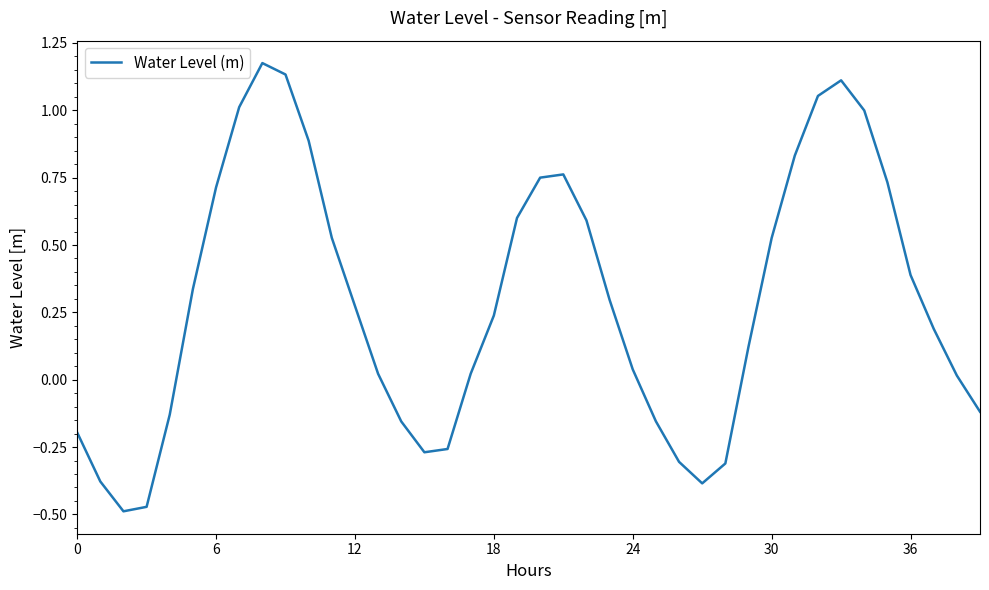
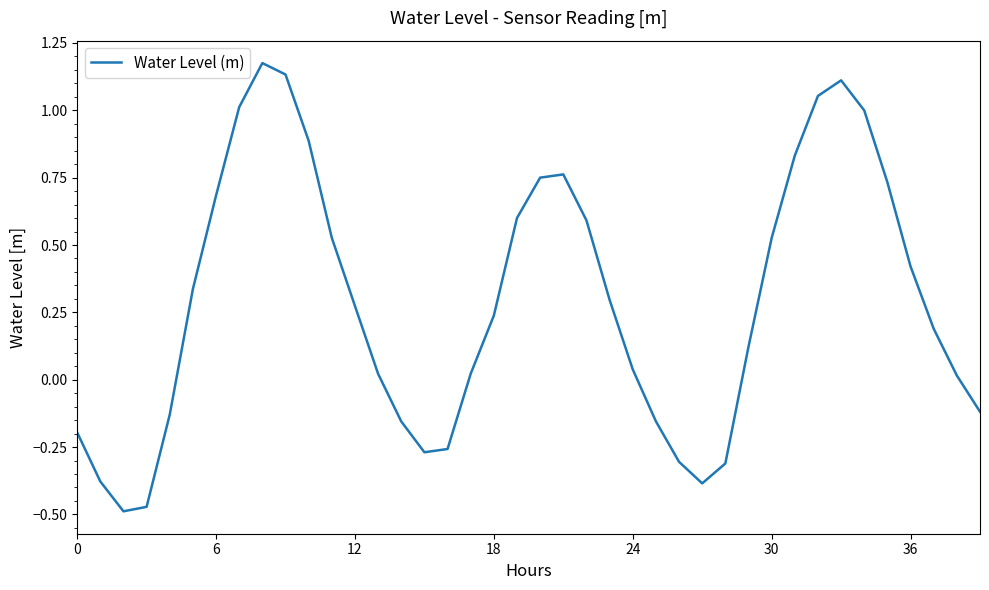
  {
    "0": -0.20,
-   "6": 0.71,
+   "6": 0.68,
    "12": 0.27,
    "18": 0.24,
    "24": 0.04,
    "30": 0.53,
-   "36": 0.39
+   "36": 0.42
  }
